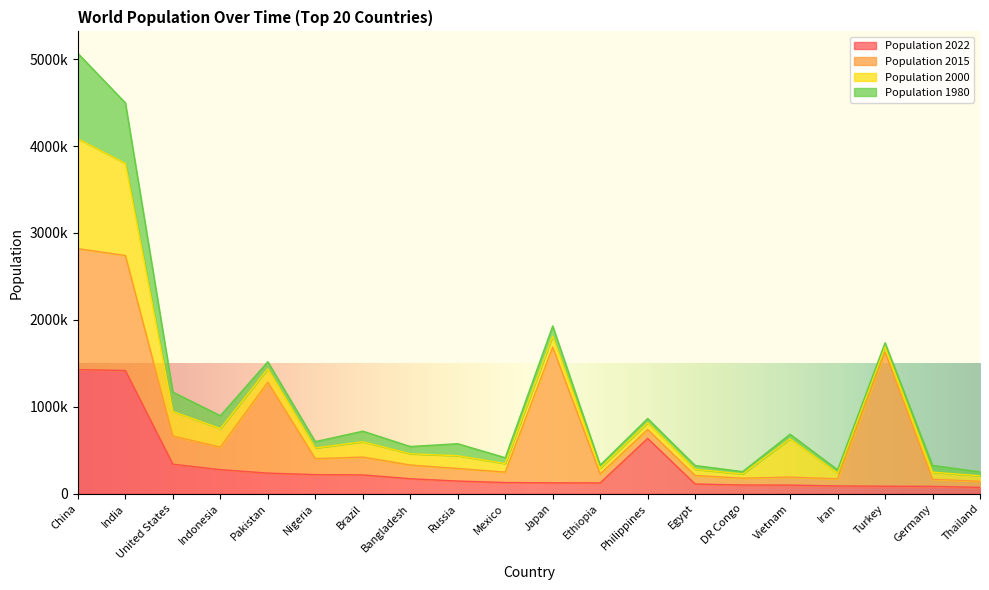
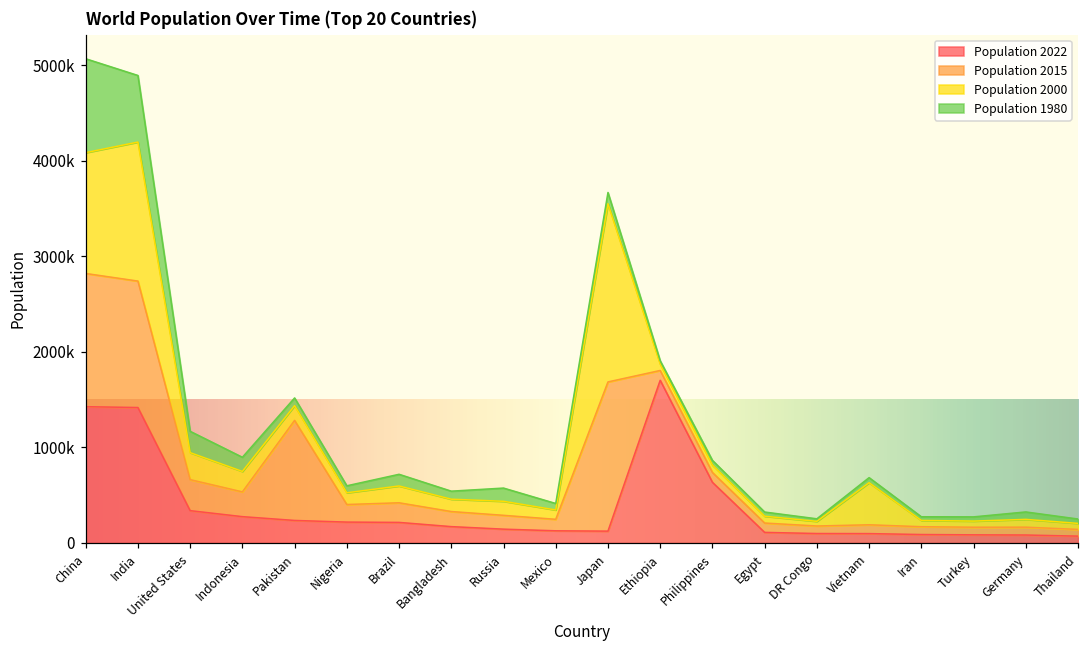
  {
    "Population 2022": {
      "China": 1400000,
      "India": 1400000,
      "United States": 300000,
      "Indonesia": 300000,
      "Pakistan": 200000,
      "Nigeria": 200000,
      "Brazil": 200000,
      "Bangladesh": 200000,
      "Russia": 100000,
      "Mexico": 100000,
      "Japan": 100000,
-     "Ethiopia": 100000,
+     "Ethiopia": 1700000,
      "Philippines": 600000,
      "Egypt": 100000,
      "DR Congo": 100000,
      "Vietnam": 100000,
      "Iran": 100000,
      "Turkey": 100000,
      "Germany": 100000,
      "Thailand": 100000
    },
    "Population 2015": {
      "China": 1400000,
      "India": 1300000,
      "United States": 300000,
      "Indonesia": 300000,
      "Pakistan": 1000000,
      "Nigeria": 200000,
      "Brazil": 200000,
      "Bangladesh": 200000,
      "Russia": 100000,
      "Mexico": 100000,
      "Japan": 1600000,
      "Ethiopia": 100000,
      "Philippines": 100000,
      "Egypt": 100000,
      "DR Congo": 100000,
      "Vietnam": 100000,
      "Iran": 100000,
-     "Turkey": 1500000,
+     "Turkey": 100000,
      "Germany": 100000,
      "Thailand": 100000
    },
    "Population 2000": {
      "China": 1300000,
-     "India": 1100000,
+     "India": 1500000,
      "United States": 300000,
      "Indonesia": 200000,
      "Pakistan": 200000,
      "Nigeria": 100000,
      "Brazil": 200000,
      "Bangladesh": 100000,
      "Russia": 100000,
      "Mexico": 100000,
-     "Japan": 100000,
+     "Japan": 1900000,
      "Ethiopia": 100000,
      "Philippines": 100000,
      "Egypt": 100000,
      "Vietnam": 400000,
      "Iran": 100000,
      "Turkey": 100000,
      "Germany": 100000,
      "Thailand": 100000
    },
    "Population 1980": {
      "China": 1000000,
      "India": 700000,
      "United States": 200000,
      "Indonesia": 100000,
      "Pakistan": 100000,
      "Nigeria": 100000,
      "Brazil": 100000,
      "Bangladesh": 100000,
      "Russia": 100000,
      "Mexico": 100000,
      "Japan": 100000,
      "Ethiopia": 0,
      "Philippines": 0,
      "Egypt": 0,
      "Vietnam": 100000,
      "Iran": 0,
      "Turkey": 0,
      "Germany": 100000,
      "Thailand": 0
    }
  }
